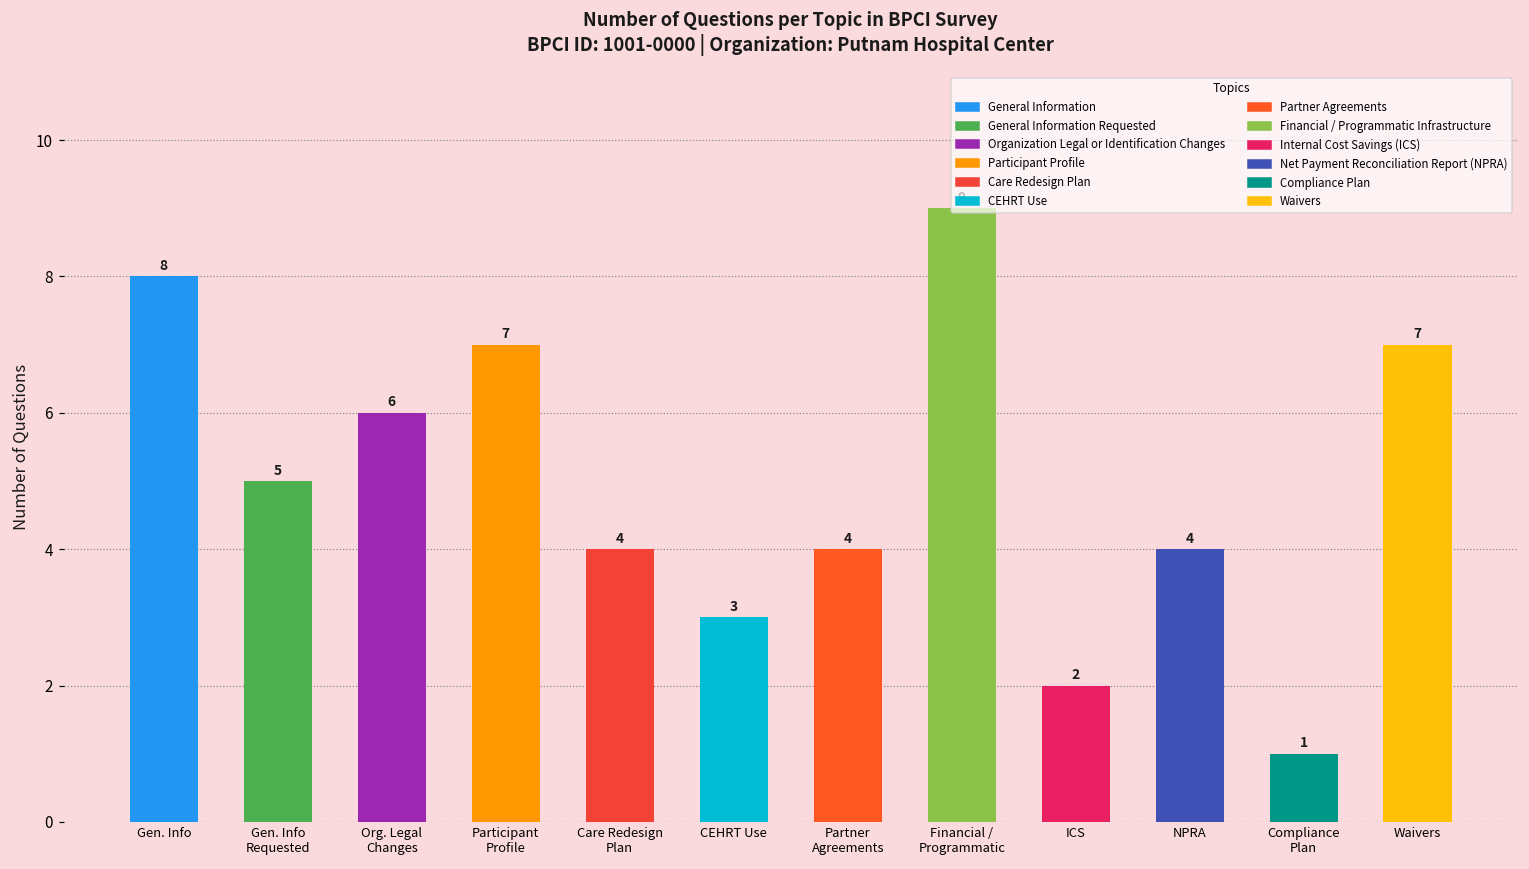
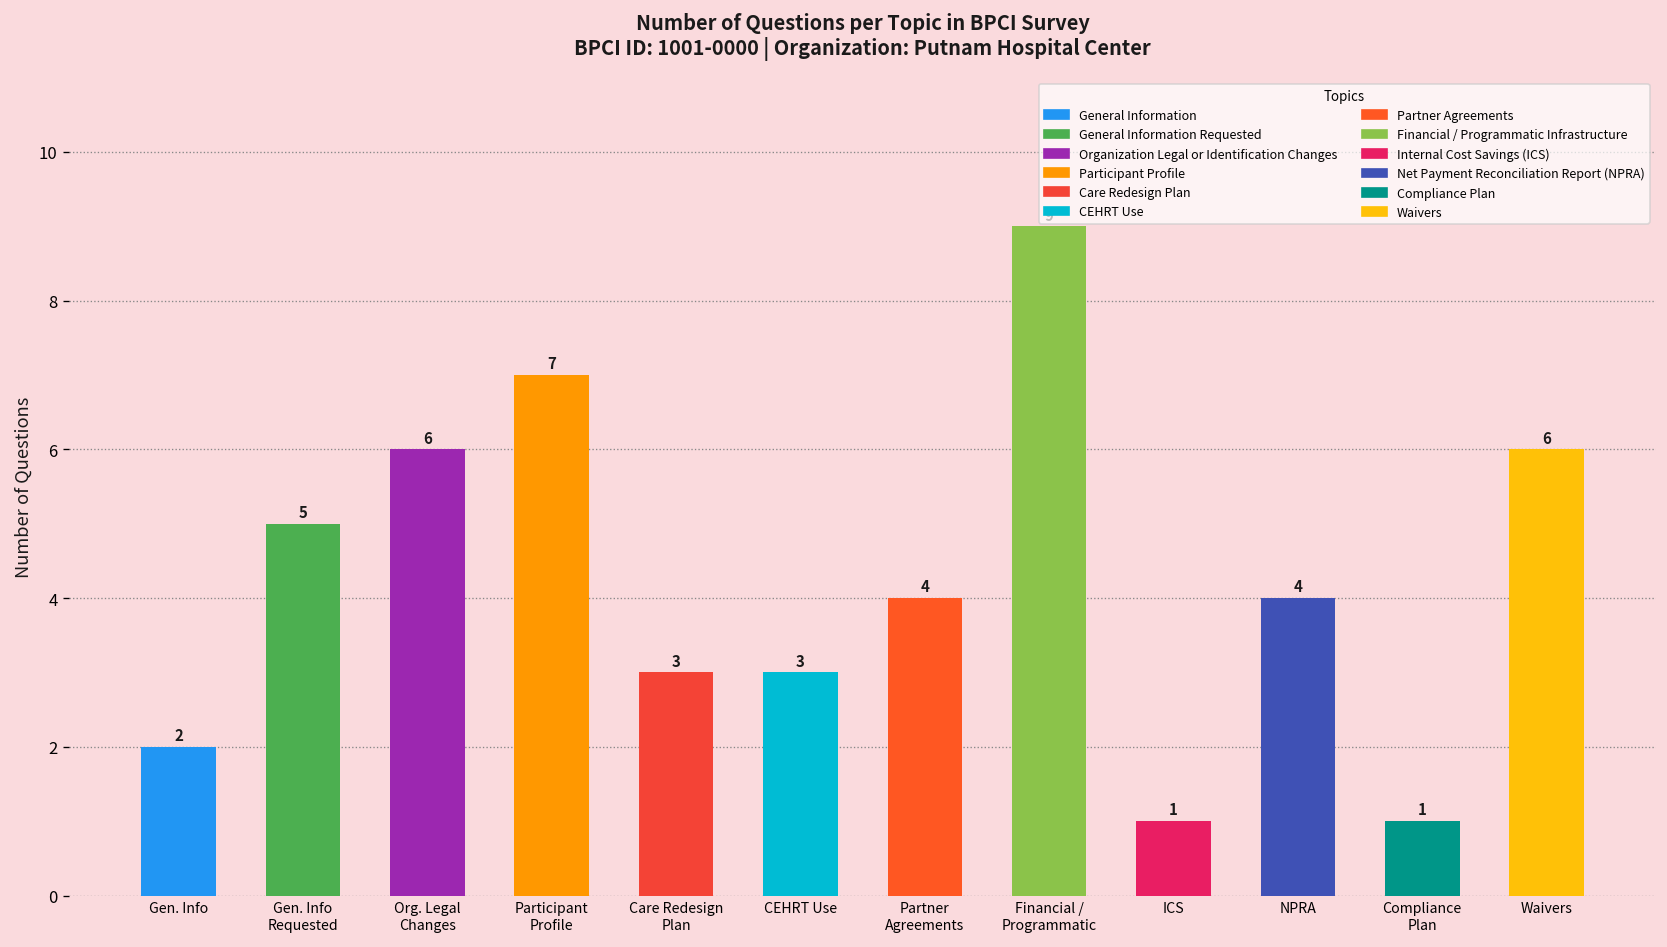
  {
-   "Gen. Info": 8,
+   "Gen. Info": 2,
    "Gen. Info Requested": 5,
    "Org. Legal Changes": 6,
    "Participant Profile": 7,
-   "Care Redesign Plan": 4,
+   "Care Redesign Plan": 3,
    "CEHRT Use": 3,
    "Partner Agreements": 4,
-   "ICS": 2,
+   "ICS": 1,
    "NPRA": 4,
    "Compliance Plan": 1,
-   "Waivers": 7
+   "Waivers": 6
  }
